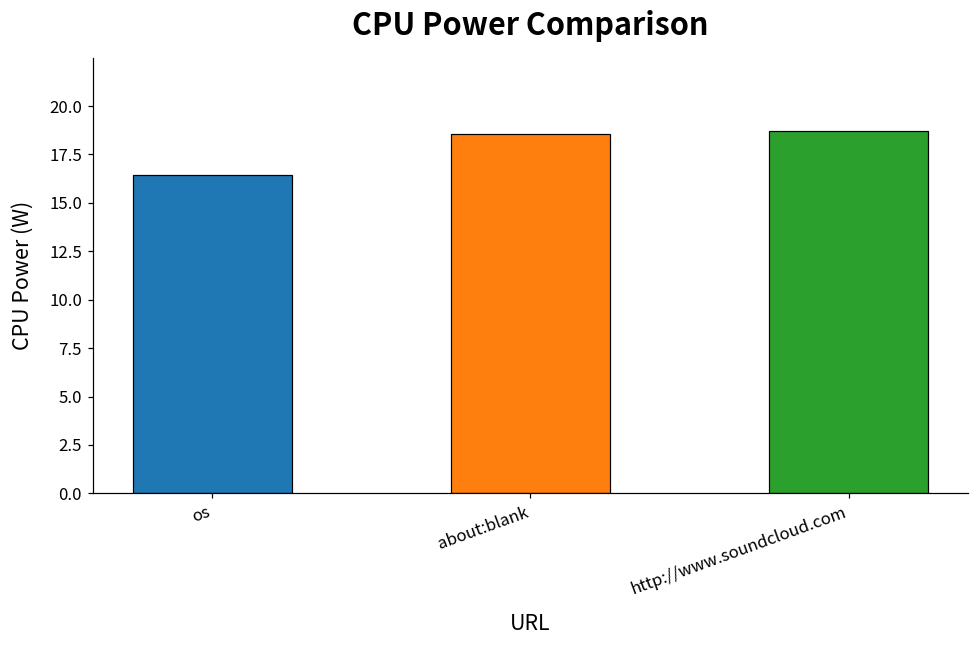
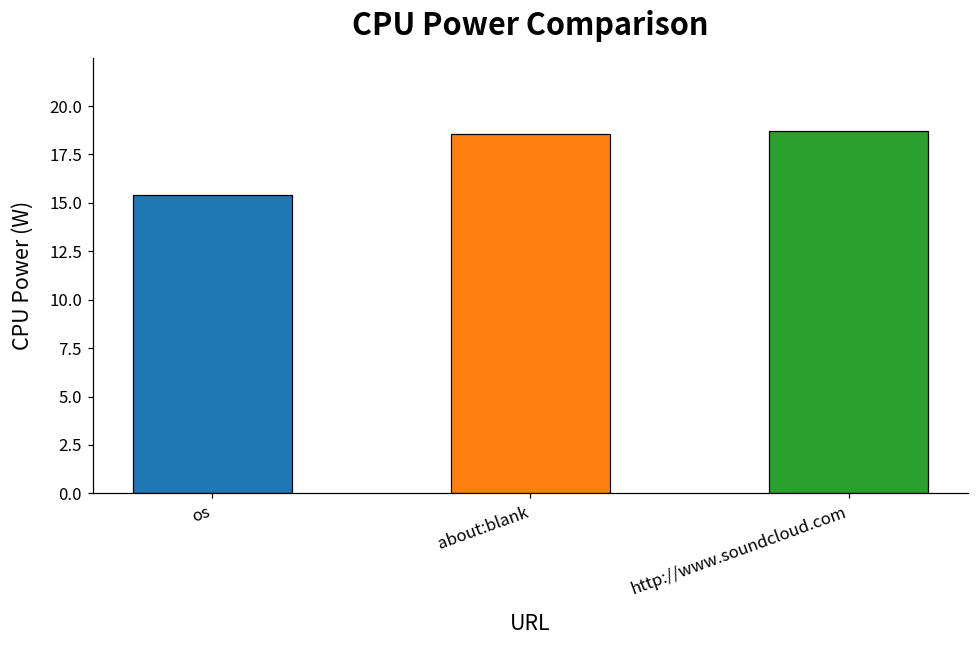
  {
-   "os": 16.5,
+   "os": 15.4,
    "about:blank": 18.6,
    "http://www.soundcloud.com": 18.7
  }
